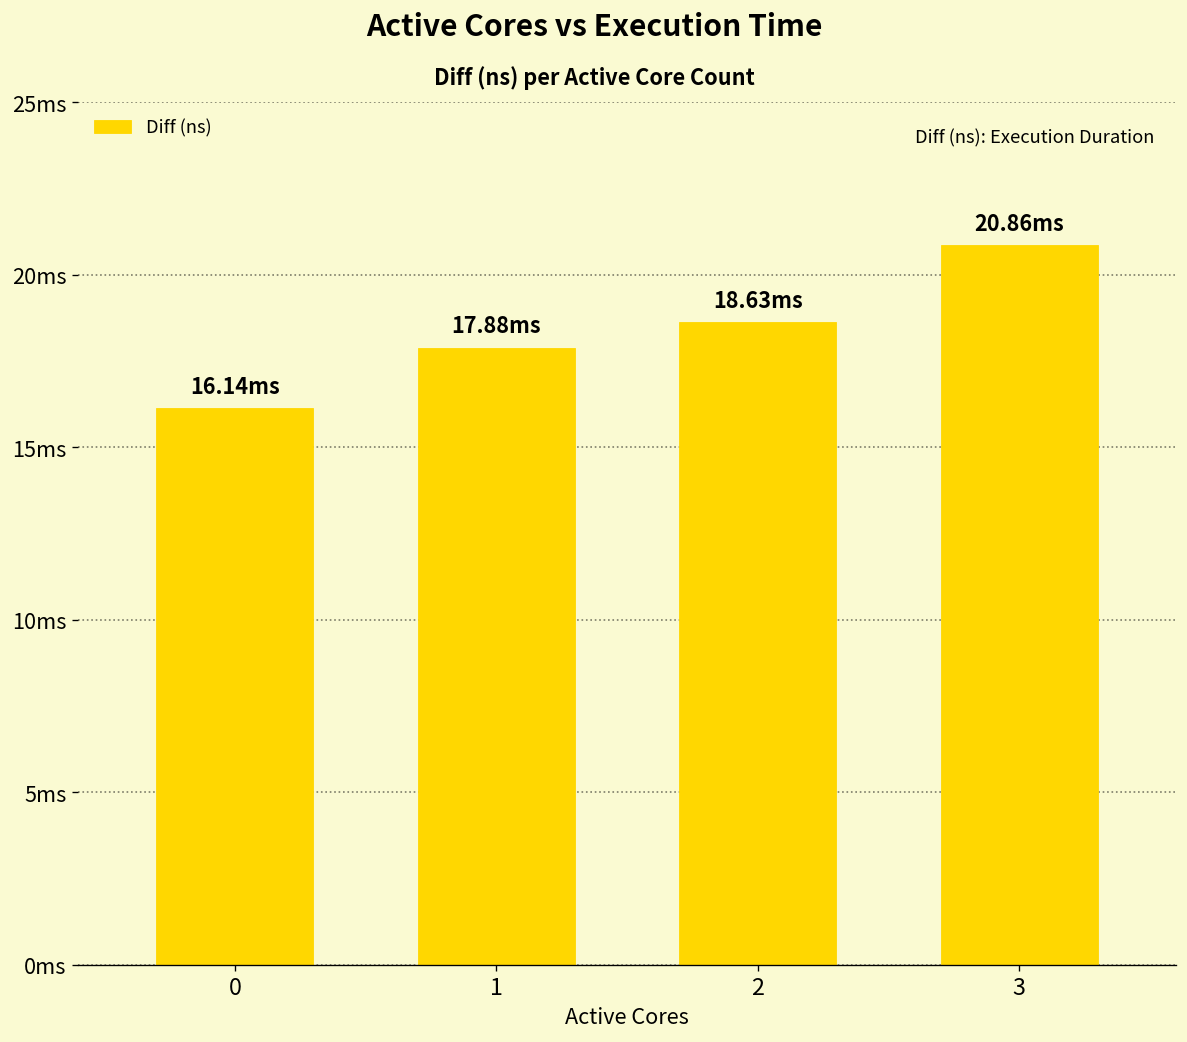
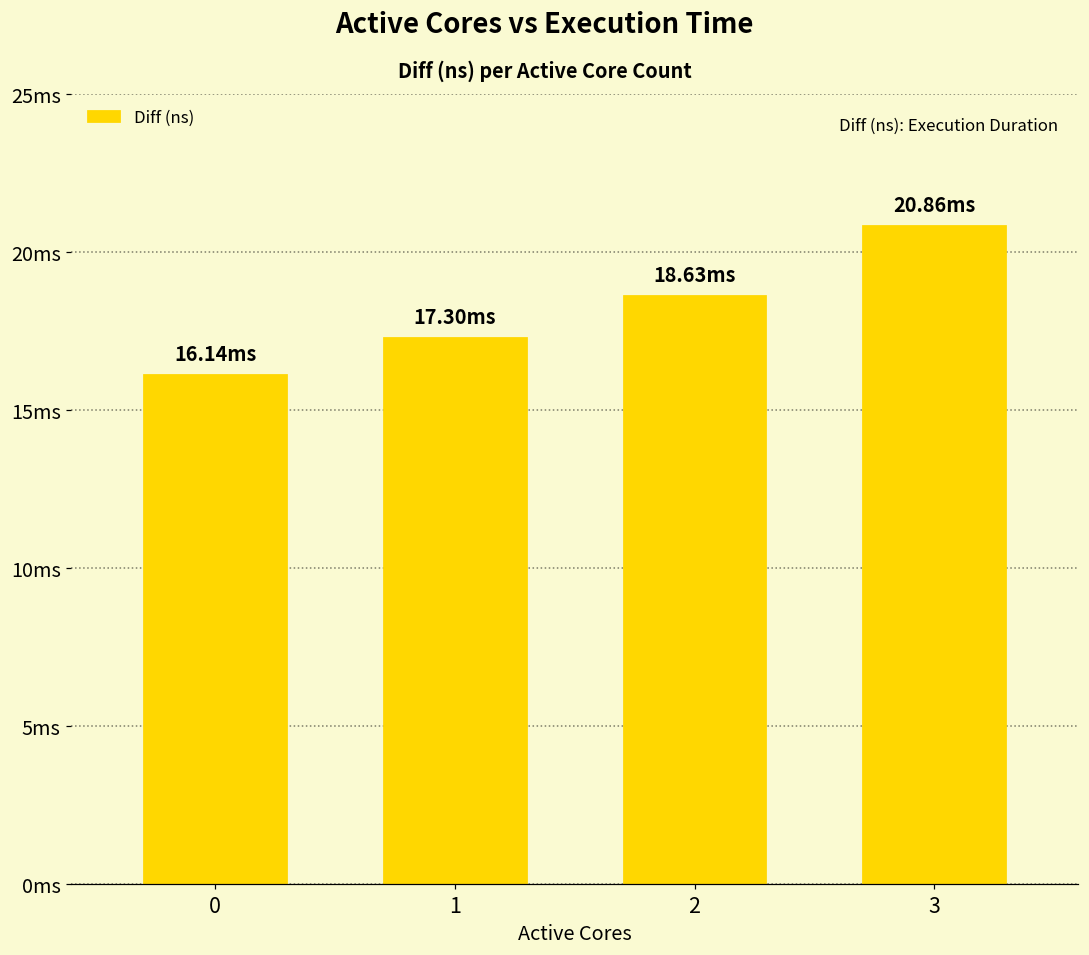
  {
-   "1": 17.88
+   "1": 17.30
  }
